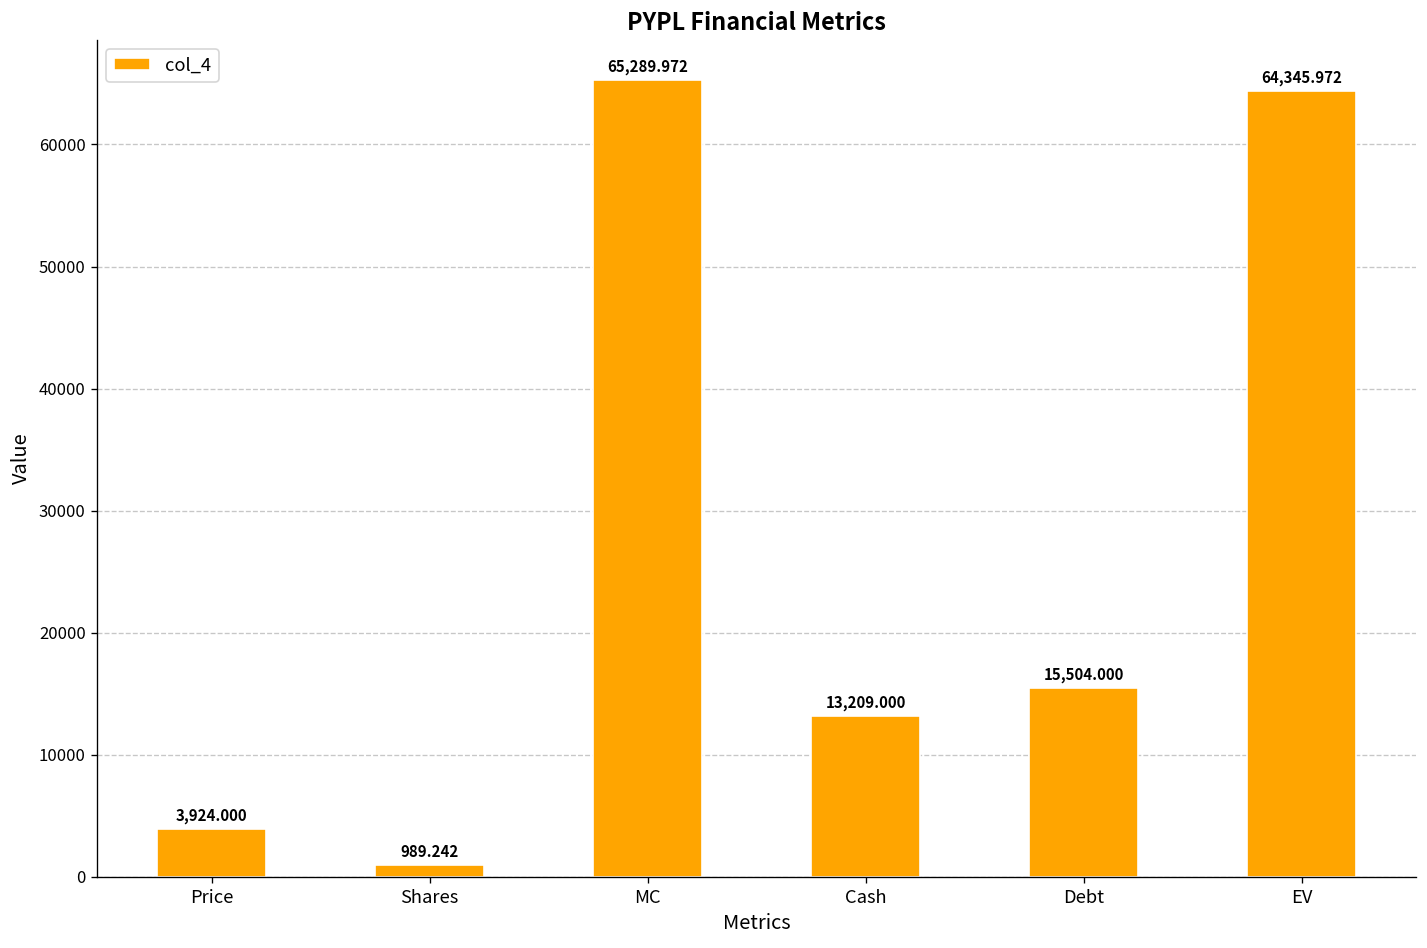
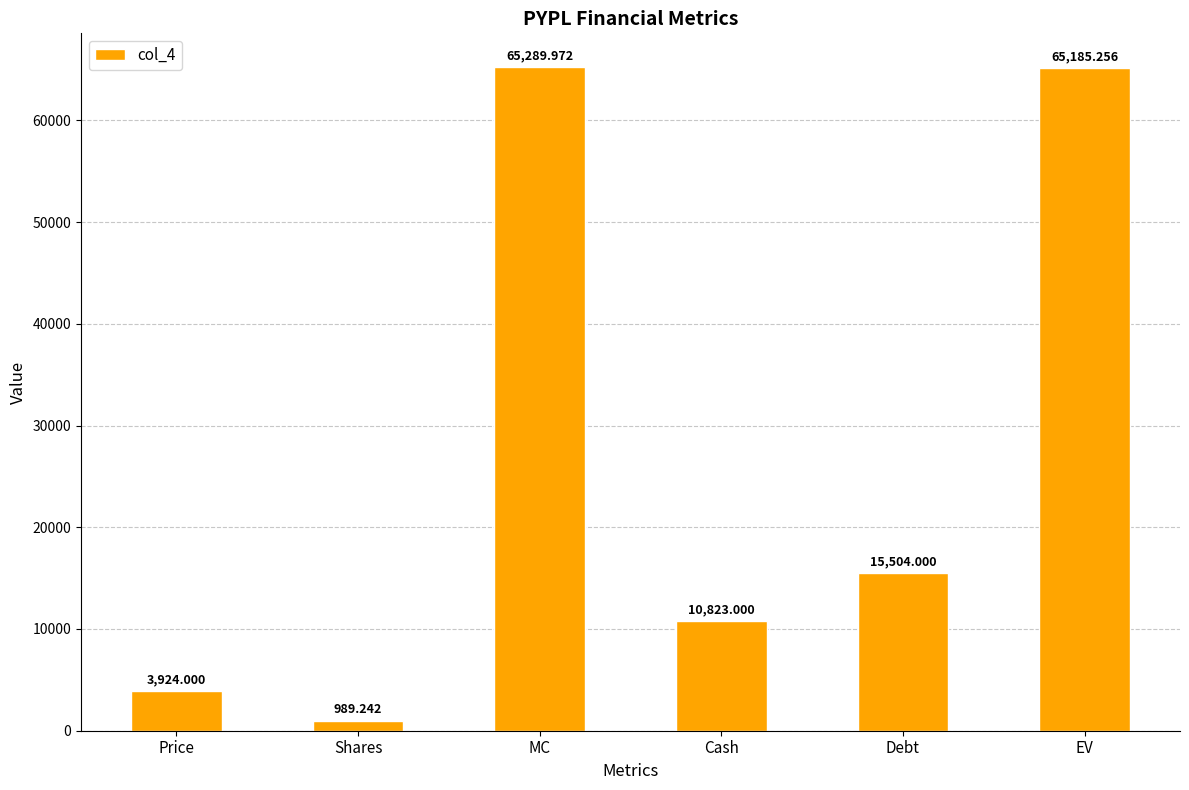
  {
    "Price": "3,924.000",
    "Shares": "989.242",
    "MC": "65,289.972",
-   "Cash": "13,209.000",
+   "Cash": "10,823.000",
    "Debt": "15,504.000",
-   "EV": "64,345.972"
+   "EV": "65,185.256"
  }
